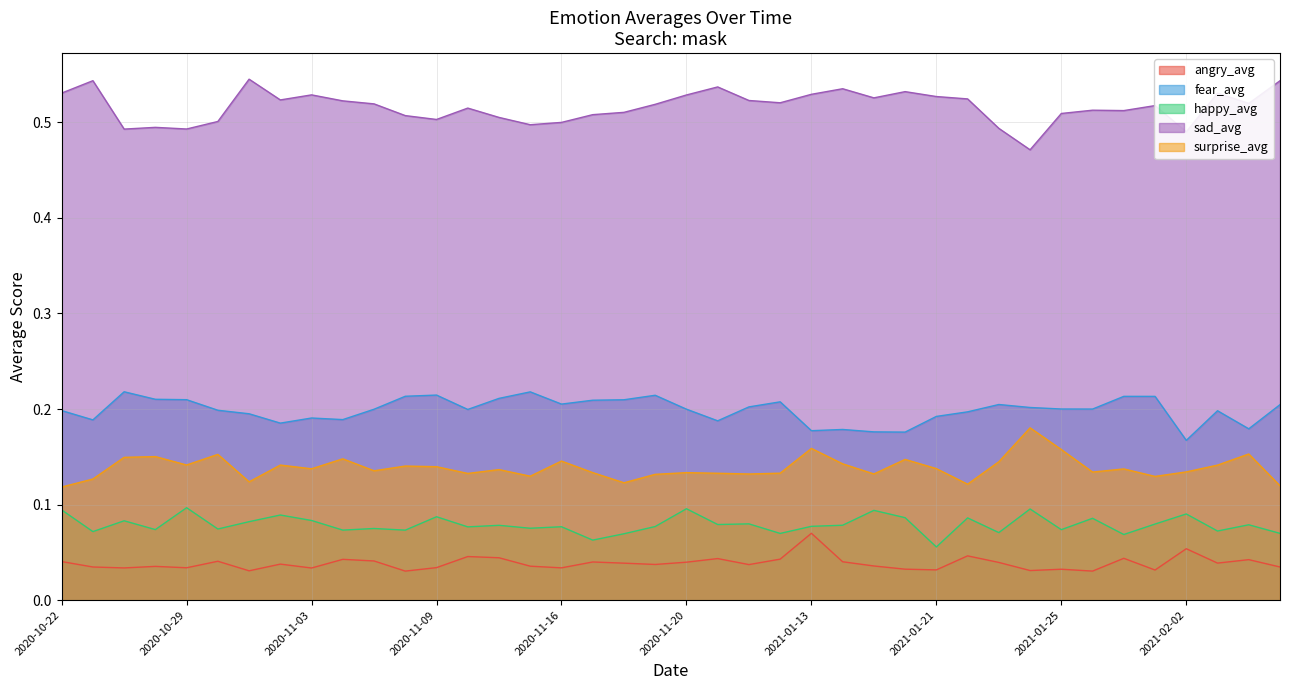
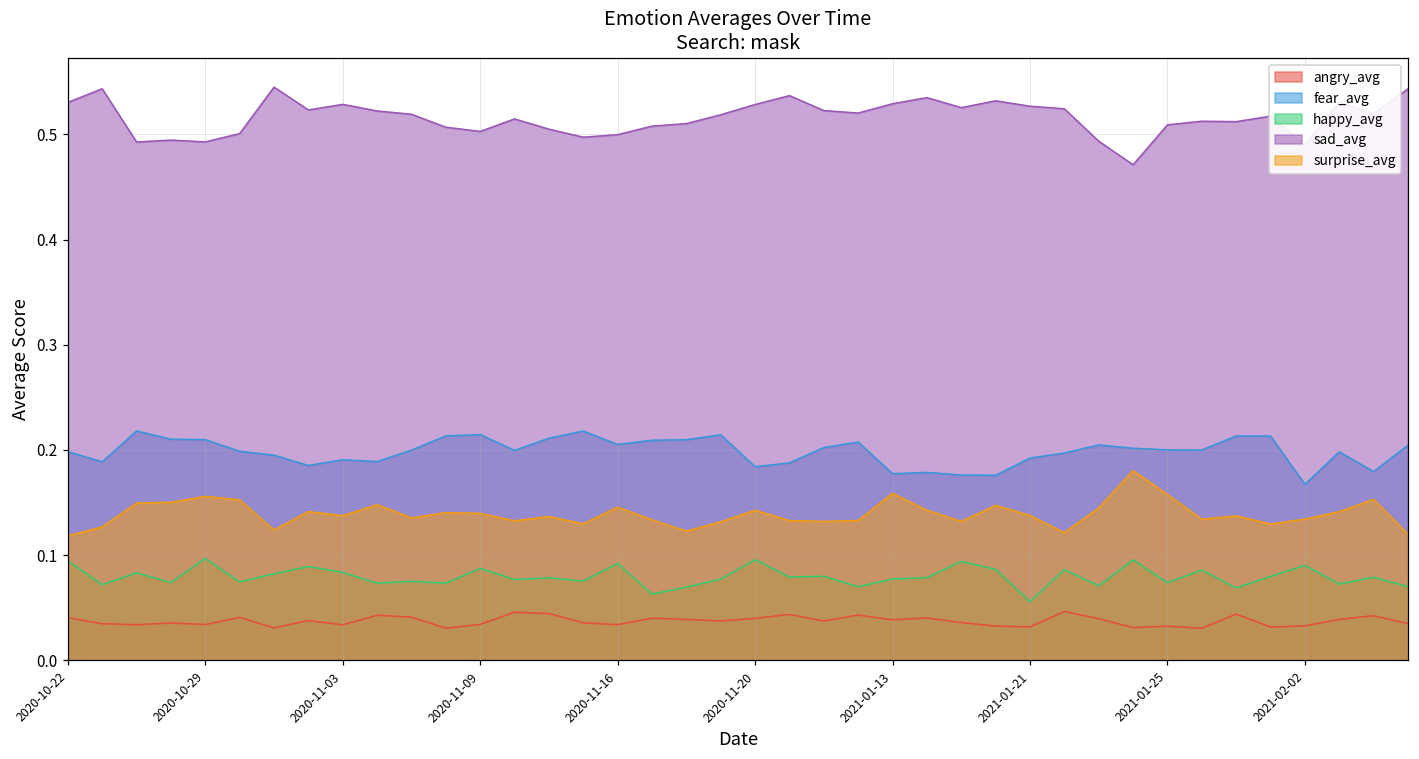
  {
    "angry_avg": {
      "2020-10-22": 0.04,
      "2020-10-29": 0.03,
      "2020-11-03": 0.03,
      "2020-11-09": 0.03,
      "2020-11-16": 0.03,
      "2020-11-20": 0.04,
-     "2021-01-13": 0.07,
+     "2021-01-13": 0.04,
      "2021-01-21": 0.03,
      "2021-01-25": 0.03,
-     "2021-02-02": 0.05
+     "2021-02-02": 0.03
    },
    "fear_avg": {
      "2020-10-22": 0.20,
      "2020-10-29": 0.21,
      "2020-11-03": 0.19,
      "2020-11-09": 0.21,
      "2020-11-16": 0.21,
-     "2020-11-20": 0.20,
+     "2020-11-20": 0.18,
      "2021-01-13": 0.18,
      "2021-01-21": 0.19,
      "2021-01-25": 0.20,
      "2021-02-02": 0.17
    },
    "happy_avg": {
      "2020-10-22": 0.09,
      "2020-10-29": 0.10,
      "2020-11-03": 0.08,
      "2020-11-09": 0.09,
-     "2020-11-16": 0.08,
+     "2020-11-16": 0.09,
      "2020-11-20": 0.10,
      "2021-01-13": 0.08,
      "2021-01-21": 0.06,
      "2021-01-25": 0.07,
      "2021-02-02": 0.09
    },
    "sad_avg": {
      "2020-10-22": 0.53,
      "2020-10-29": 0.49,
      "2020-11-03": 0.53,
      "2020-11-09": 0.50,
      "2020-11-16": 0.50,
      "2020-11-20": 0.53,
      "2021-01-13": 0.53,
      "2021-01-21": 0.53,
      "2021-01-25": 0.51
    },
    "surprise_avg": {
      "2020-10-22": 0.12,
-     "2020-10-29": 0.14,
+     "2020-10-29": 0.16,
      "2020-11-03": 0.14,
      "2020-11-09": 0.14,
      "2020-11-16": 0.15,
-     "2020-11-20": 0.13,
+     "2020-11-20": 0.14,
      "2021-01-13": 0.16,
      "2021-01-21": 0.14,
      "2021-01-25": 0.16,
      "2021-02-02": 0.13
    }
  }
